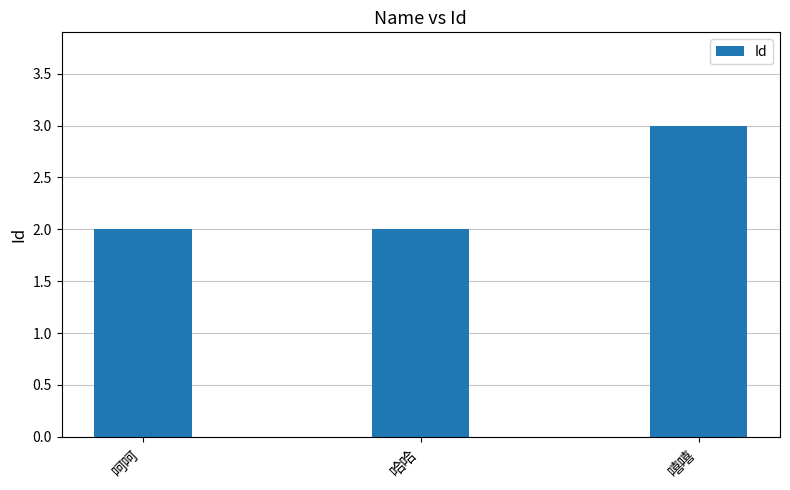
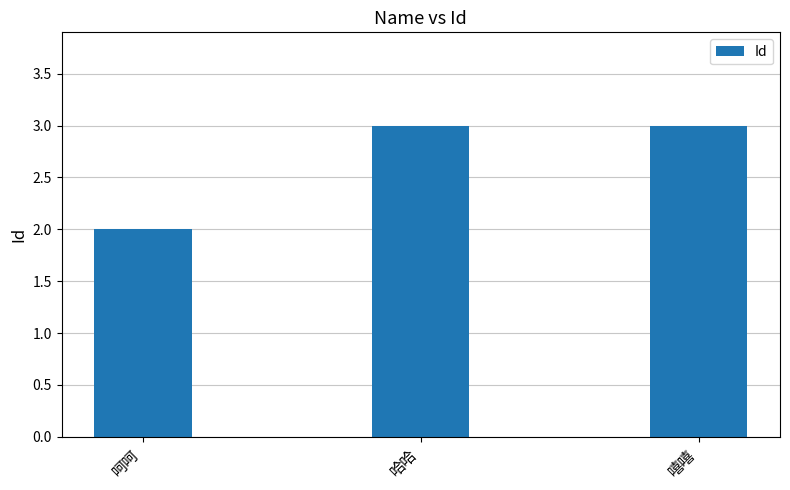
  {
    "呵呵": 2,
-   "哈哈": 2,
+   "哈哈": 3,
    "嘻嘻": 3
  }
